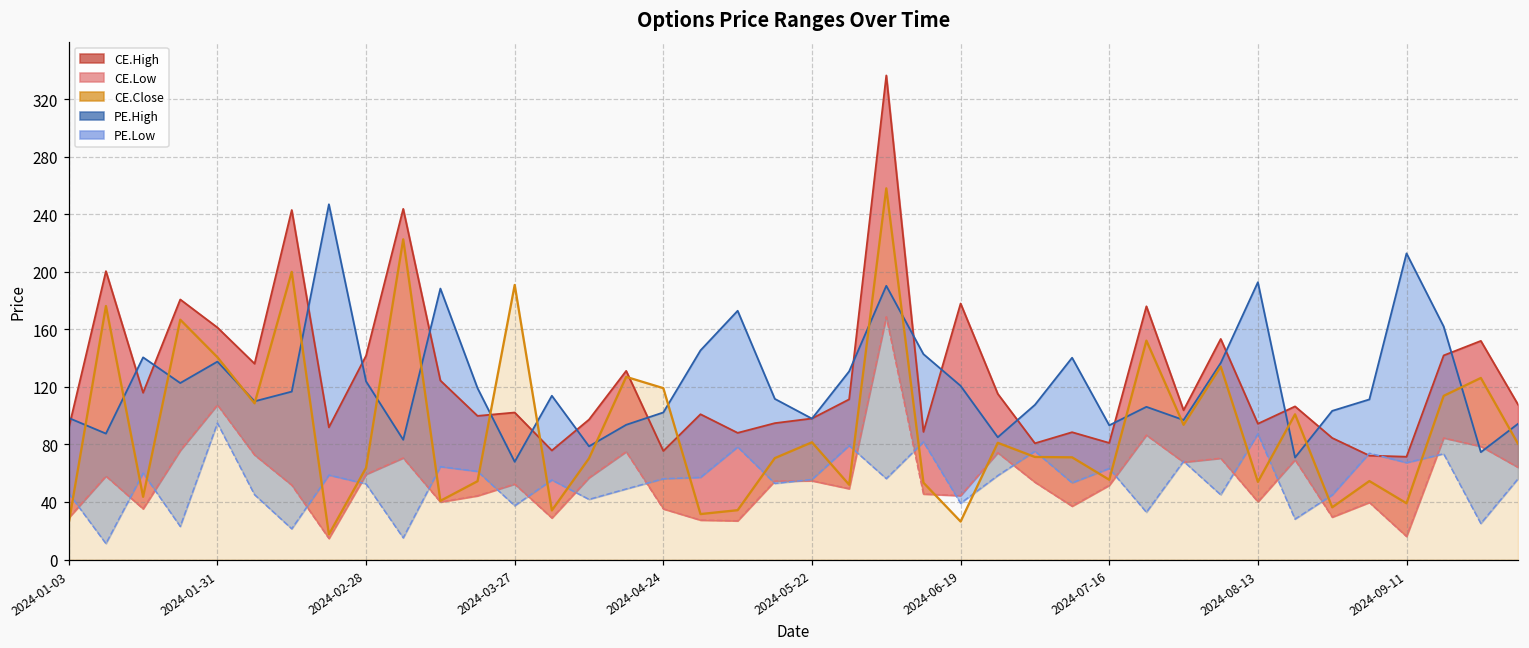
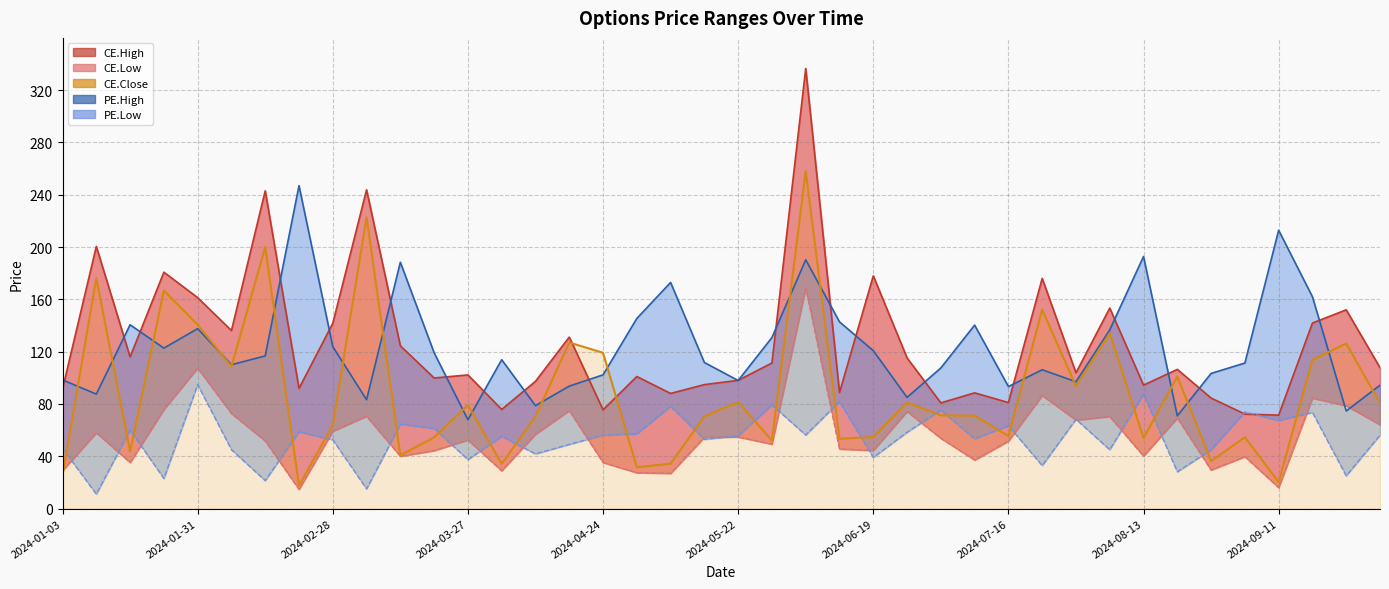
  {
    "CE.Close": {
      "2024-01-03": 26,
      "2024-01-31": 141,
      "2024-02-28": 64,
-     "2024-03-27": 191,
+     "2024-03-27": 79,
      "2024-04-24": 119,
      "2024-05-22": 82,
-     "2024-06-19": 26,
+     "2024-06-19": 55,
      "2024-07-16": 55,
      "2024-08-13": 54,
-     "2024-09-11": 39
+     "2024-09-11": 20
    }
  }
